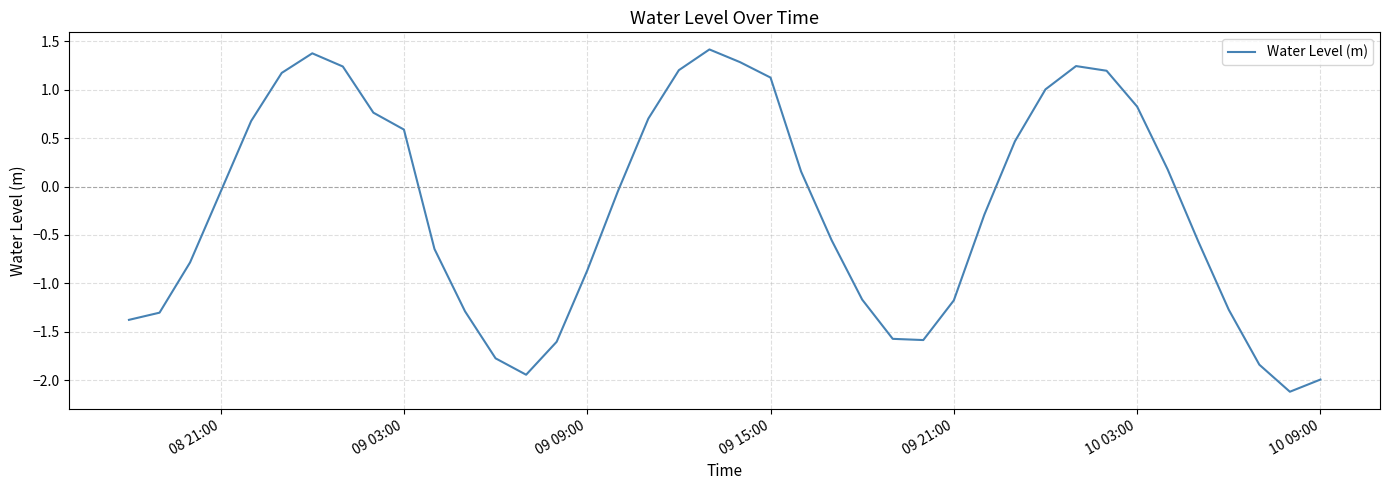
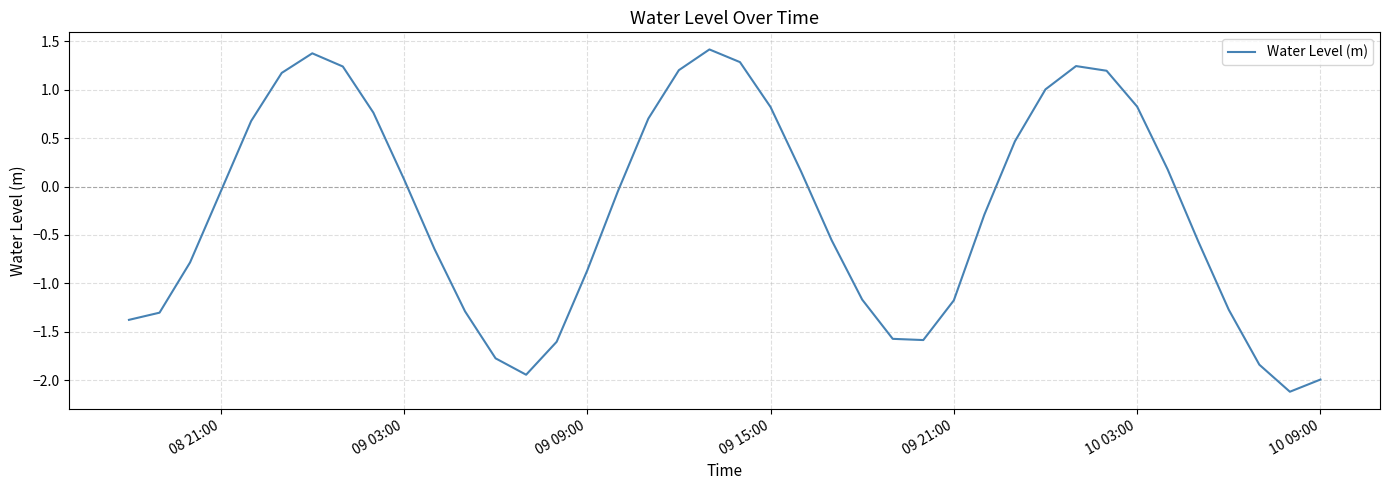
  {
    "08 21:00": -0.1,
-   "09 03:00": 0.6,
+   "09 03:00": 0.1,
    "09 09:00": -0.9,
-   "09 15:00": 1.1,
+   "09 15:00": 0.8,
    "09 21:00": -1.2,
    "10 03:00": 0.8,
    "10 09:00": -2.0
  }
